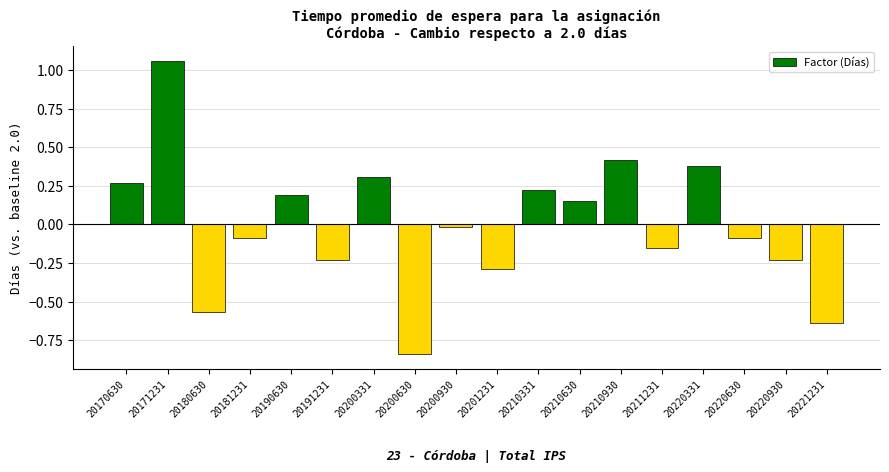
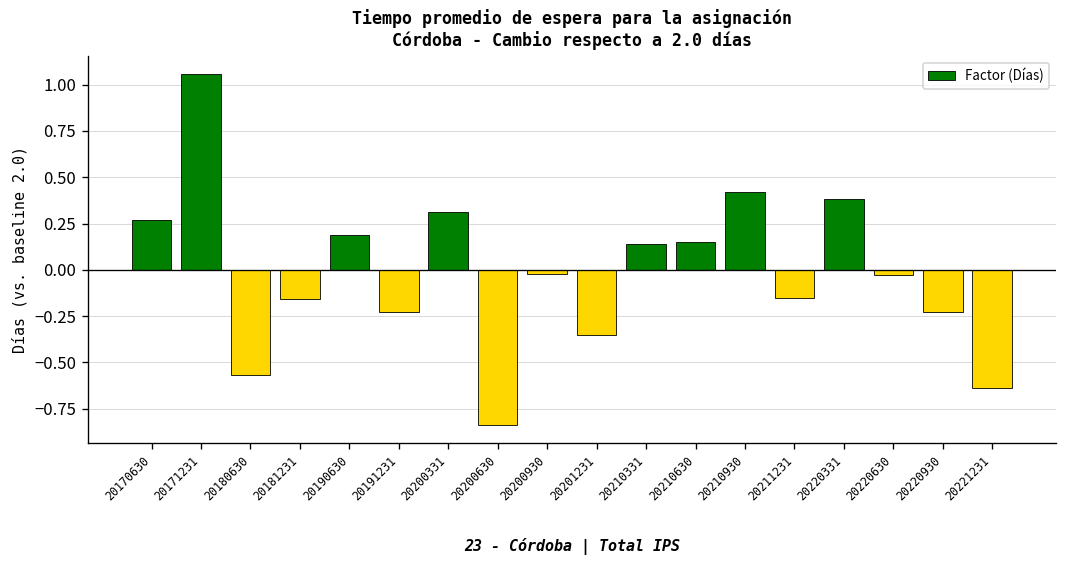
  {
    "20170630": 0.27,
    "20171231": 1.06,
    "20180630": -0.57,
-   "20181231": -0.09,
+   "20181231": -0.16,
    "20190630": 0.19,
    "20191231": -0.23,
    "20200331": 0.31,
    "20200630": -0.84,
    "20200930": -0.02,
-   "20201231": -0.29,
-   "20210331": 0.22,
+   "20201231": -0.35,
+   "20210331": 0.14,
    "20210630": 0.15,
    "20210930": 0.42,
    "20211231": -0.15,
    "20220331": 0.38,
-   "20220630": -0.09,
+   "20220630": -0.03,
    "20220930": -0.23,
    "20221231": -0.64
  }
